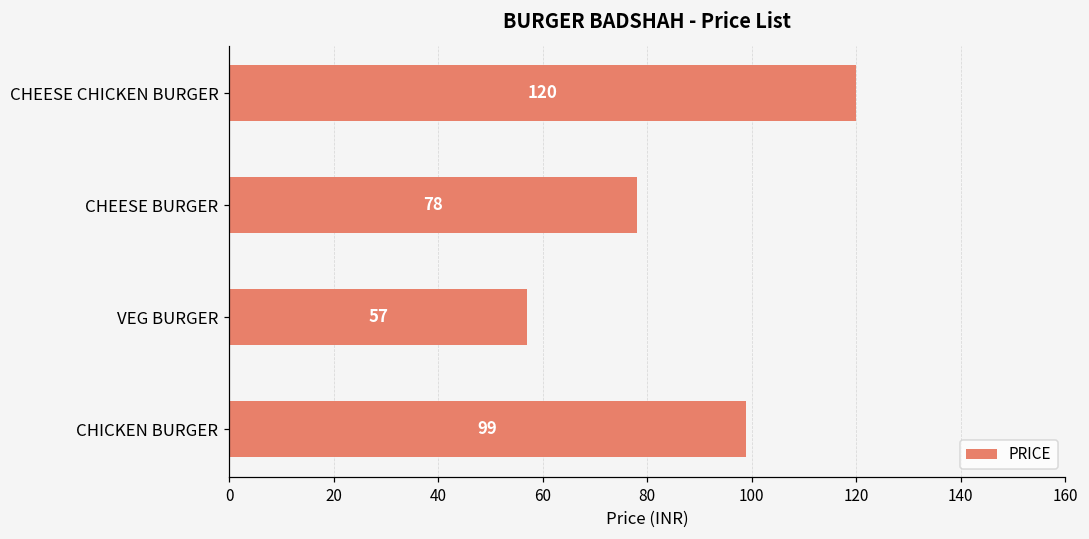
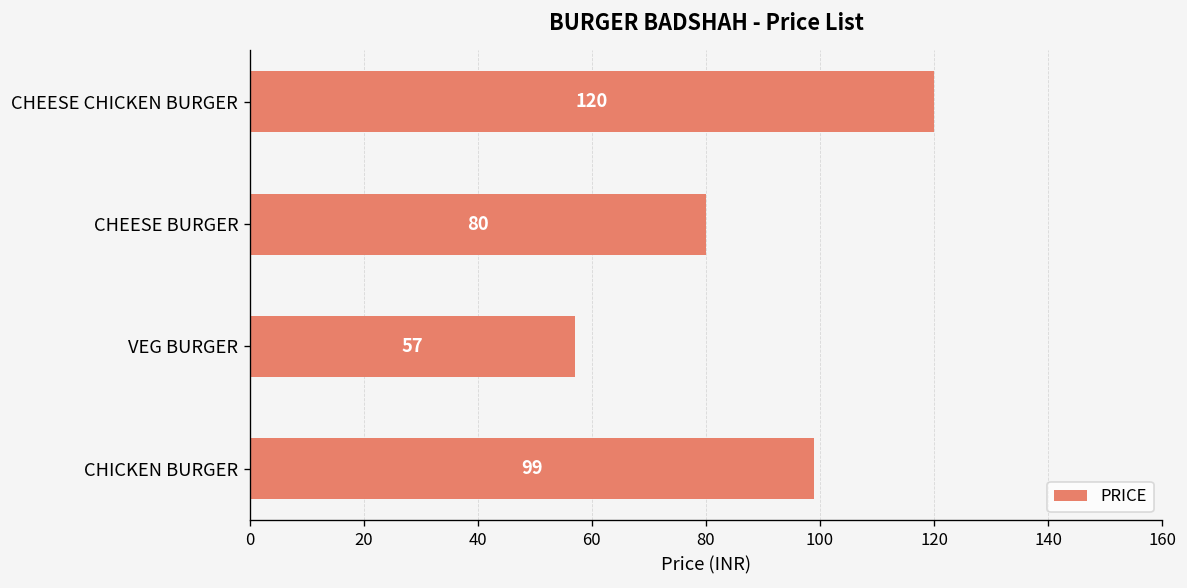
  {
    "CHEESE CHICKEN BURGER": 120,
-   "CHEESE BURGER": 78,
+   "CHEESE BURGER": 80,
    "VEG BURGER": 57,
    "CHICKEN BURGER": 99
  }
